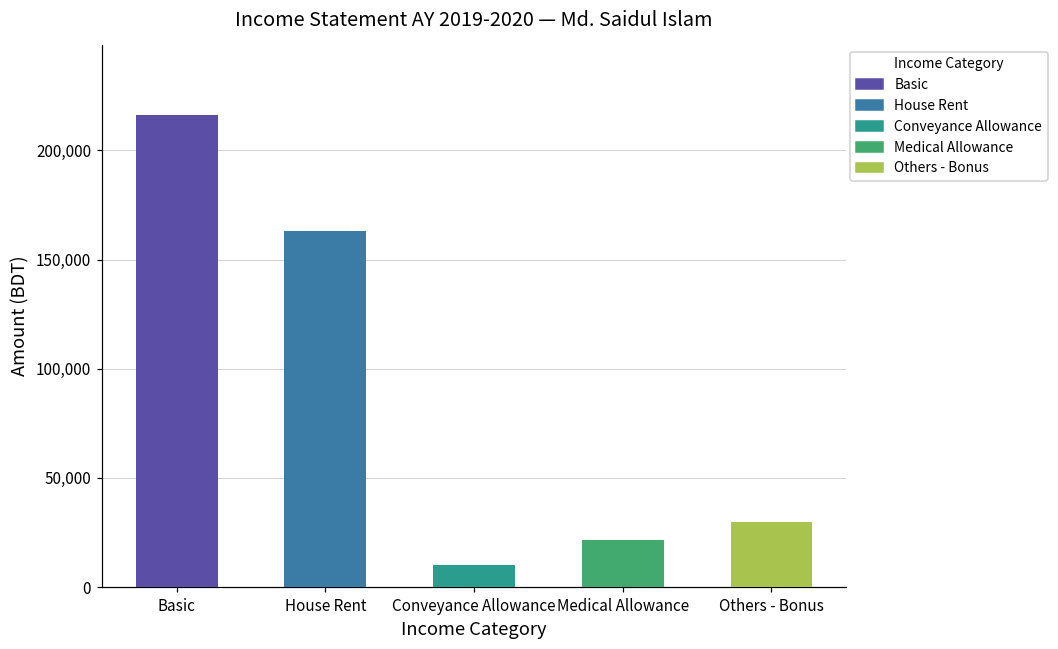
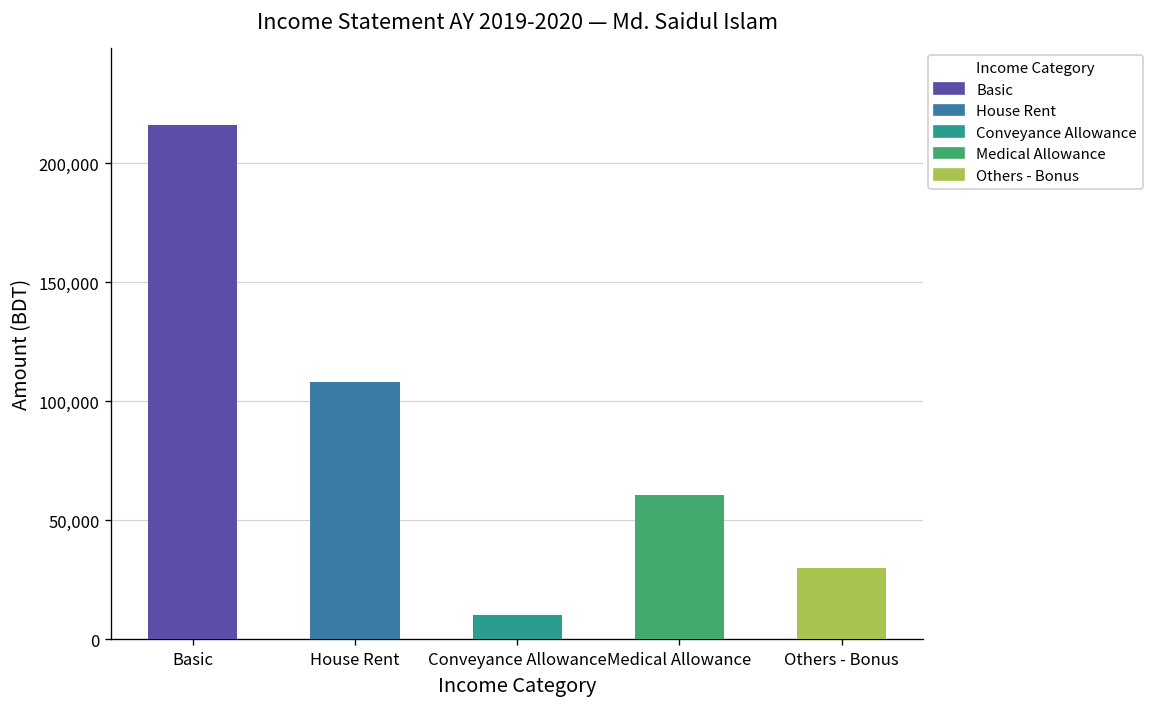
  {
    "Basic": "216,000",
-   "House Rent": "163,000",
+   "House Rent": "108,000",
    "Conveyance Allowance": "10,000",
-   "Medical Allowance": "22,000",
+   "Medical Allowance": "61,000",
    "Others - Bonus": "30,000"
  }
